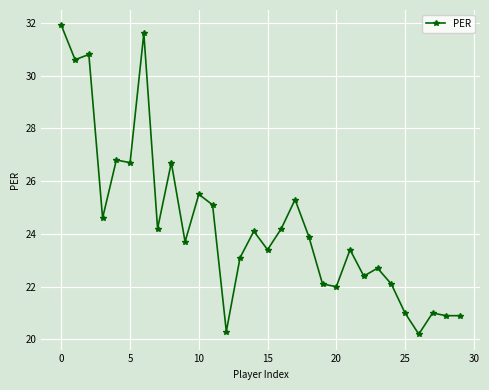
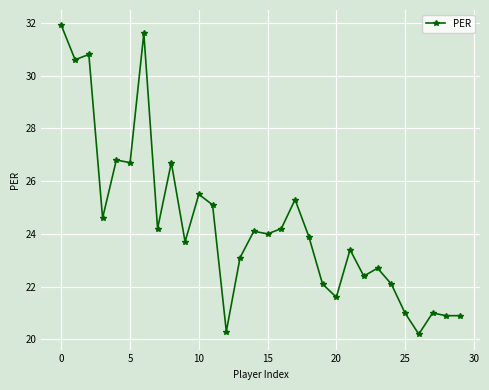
  {
    "0": 31.9,
    "5": 26.7,
    "10": 25.5,
-   "15": 23.4,
-   "20": 22.0,
+   "15": 24.0,
+   "20": 21.6,
    "25": 21.0
  }
